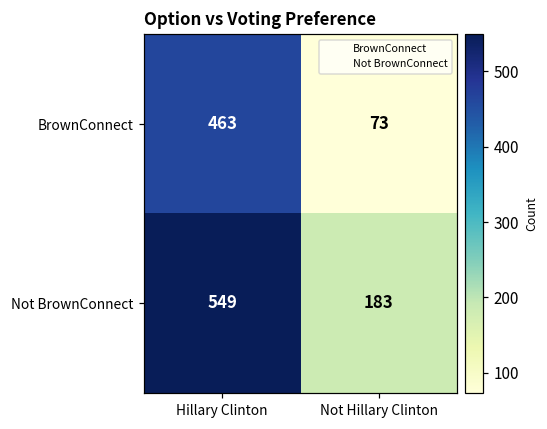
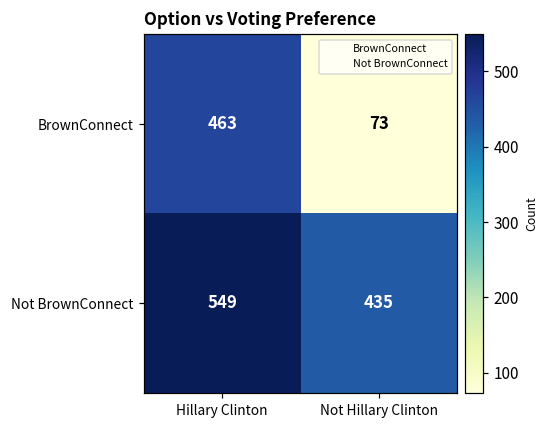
  {
    "BrownConnect": {
      "Hillary Clinton": 463,
      "Not Hillary Clinton": 73
    },
    "Not BrownConnect": {
      "Hillary Clinton": 549,
-     "Not Hillary Clinton": 183
+     "Not Hillary Clinton": 435
    }
  }
